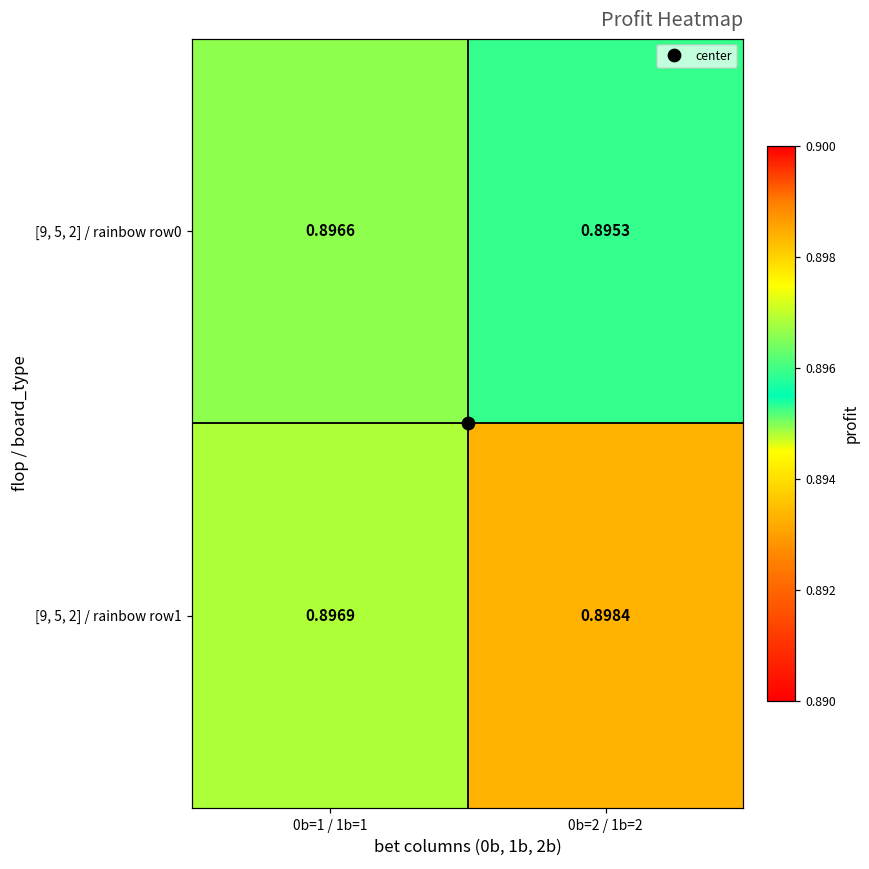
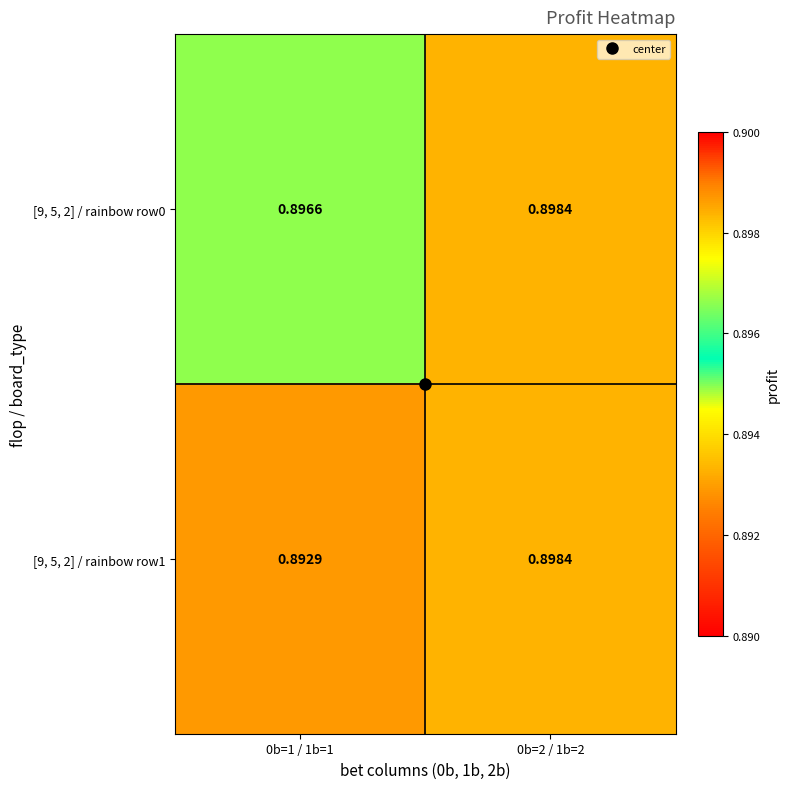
  {
    "[9, 5, 2] / rainbow row0": {
      "0b=1 / 1b=1": 0.8966,
-     "0b=2 / 1b=2": 0.8953
+     "0b=2 / 1b=2": 0.8984
    },
    "[9, 5, 2] / rainbow row1": {
-     "0b=1 / 1b=1": 0.8969,
+     "0b=1 / 1b=1": 0.8929,
      "0b=2 / 1b=2": 0.8984
    }
  }
